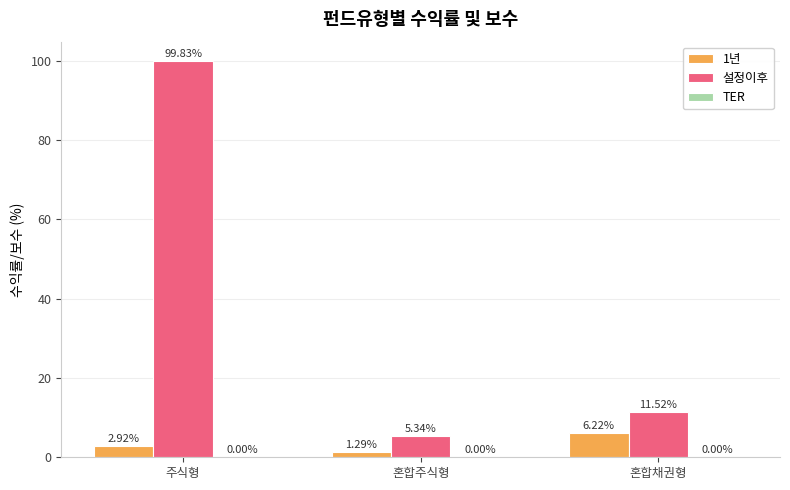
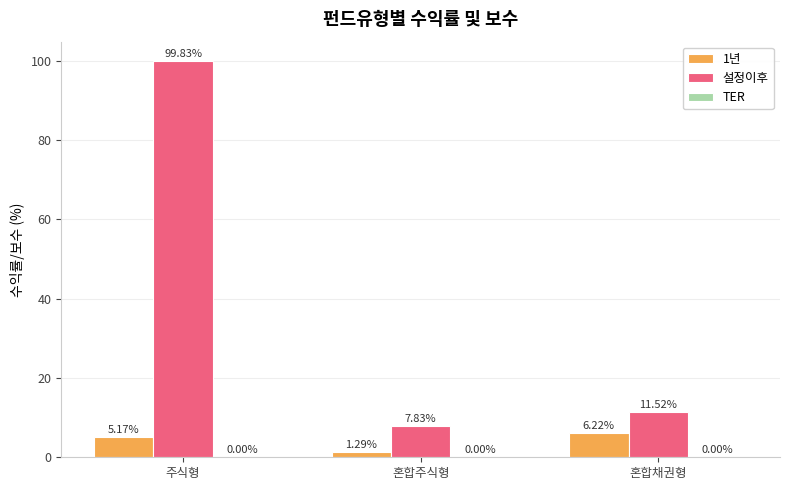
  {
    "1년": {
-     "주식형": "2.92%",
+     "주식형": "5.17%",
      "혼합주식형": "1.29%",
      "혼합채권형": "6.22%"
    },
    "설정이후": {
      "주식형": "99.83%",
-     "혼합주식형": "5.34%",
+     "혼합주식형": "7.83%",
      "혼합채권형": "11.52%"
    },
    "TER": {
      "주식형": "0.00%",
      "혼합주식형": "0.00%",
      "혼합채권형": "0.00%"
    }
  }
